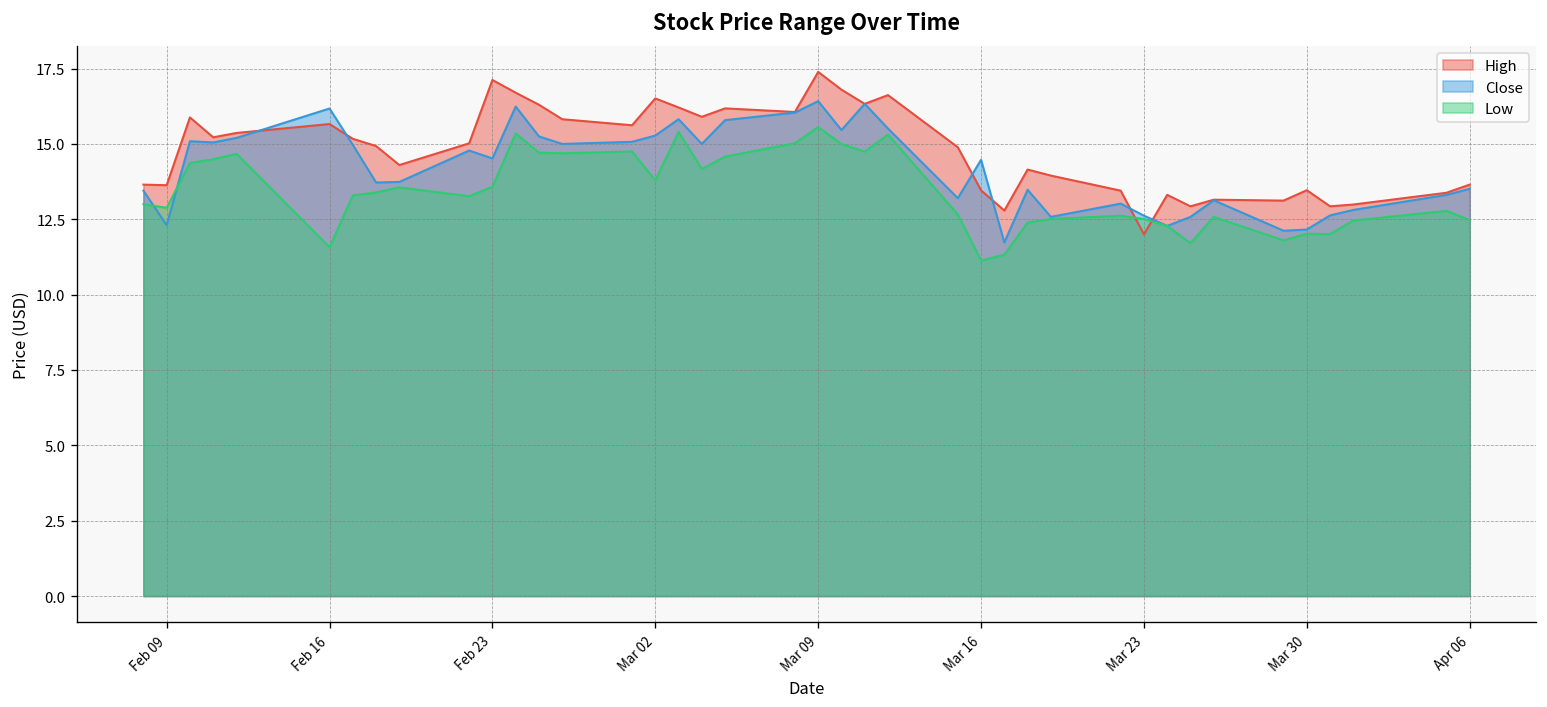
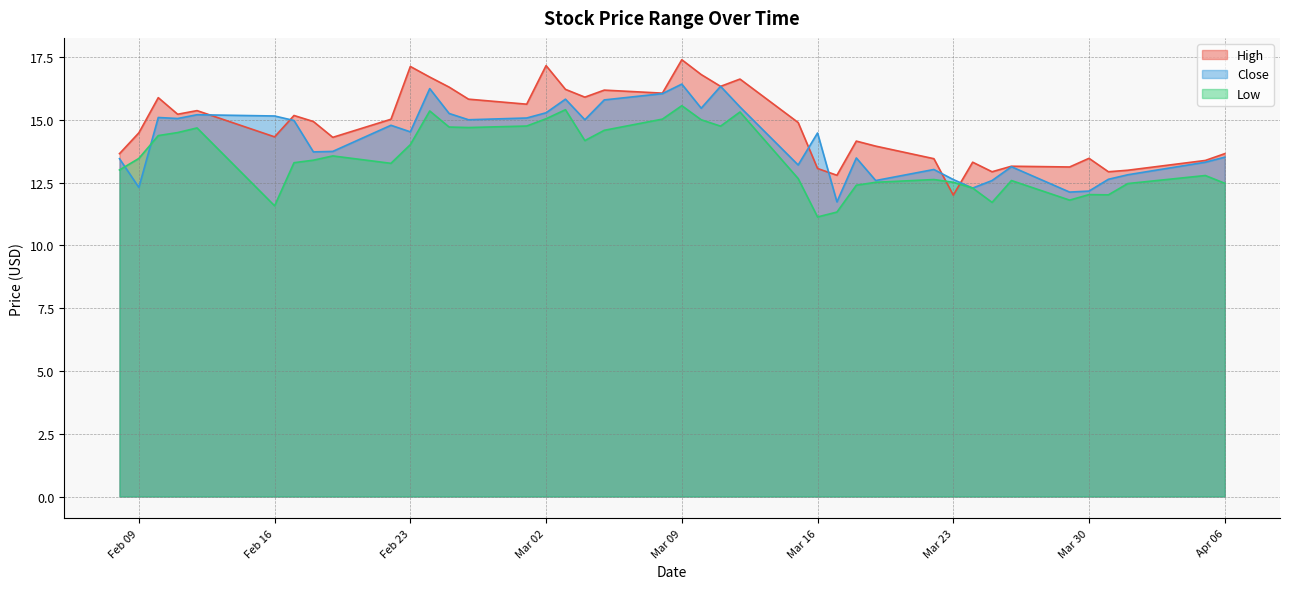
  {
    "High": {
-     "Feb 09": 13.6,
-     "Feb 16": 15.7,
+     "Feb 09": 14.5,
+     "Feb 16": 14.3,
      "Feb 23": 17.1,
-     "Mar 02": 16.5,
+     "Mar 02": 17.2,
      "Mar 09": 17.4,
-     "Mar 16": 13.5,
+     "Mar 16": 13.1,
      "Mar 23": 12.0,
      "Mar 30": 13.5,
      "Apr 06": 13.6
    },
    "Close": {
      "Feb 09": 12.3,
-     "Feb 16": 16.2,
+     "Feb 16": 15.1,
      "Feb 23": 14.5,
      "Mar 02": 15.3,
      "Mar 09": 16.4,
      "Mar 16": 14.5,
      "Mar 23": 12.6,
      "Mar 30": 12.2,
      "Apr 06": 13.5
    },
    "Low": {
-     "Feb 09": 12.9,
+     "Feb 09": 13.5,
      "Feb 16": 11.6,
-     "Feb 23": 13.6,
-     "Mar 02": 13.8,
+     "Feb 23": 14.0,
+     "Mar 02": 15.0,
      "Mar 09": 15.6,
      "Mar 16": 11.1,
      "Mar 23": 12.5,
      "Mar 30": 12.0,
      "Apr 06": 12.5
    }
  }
